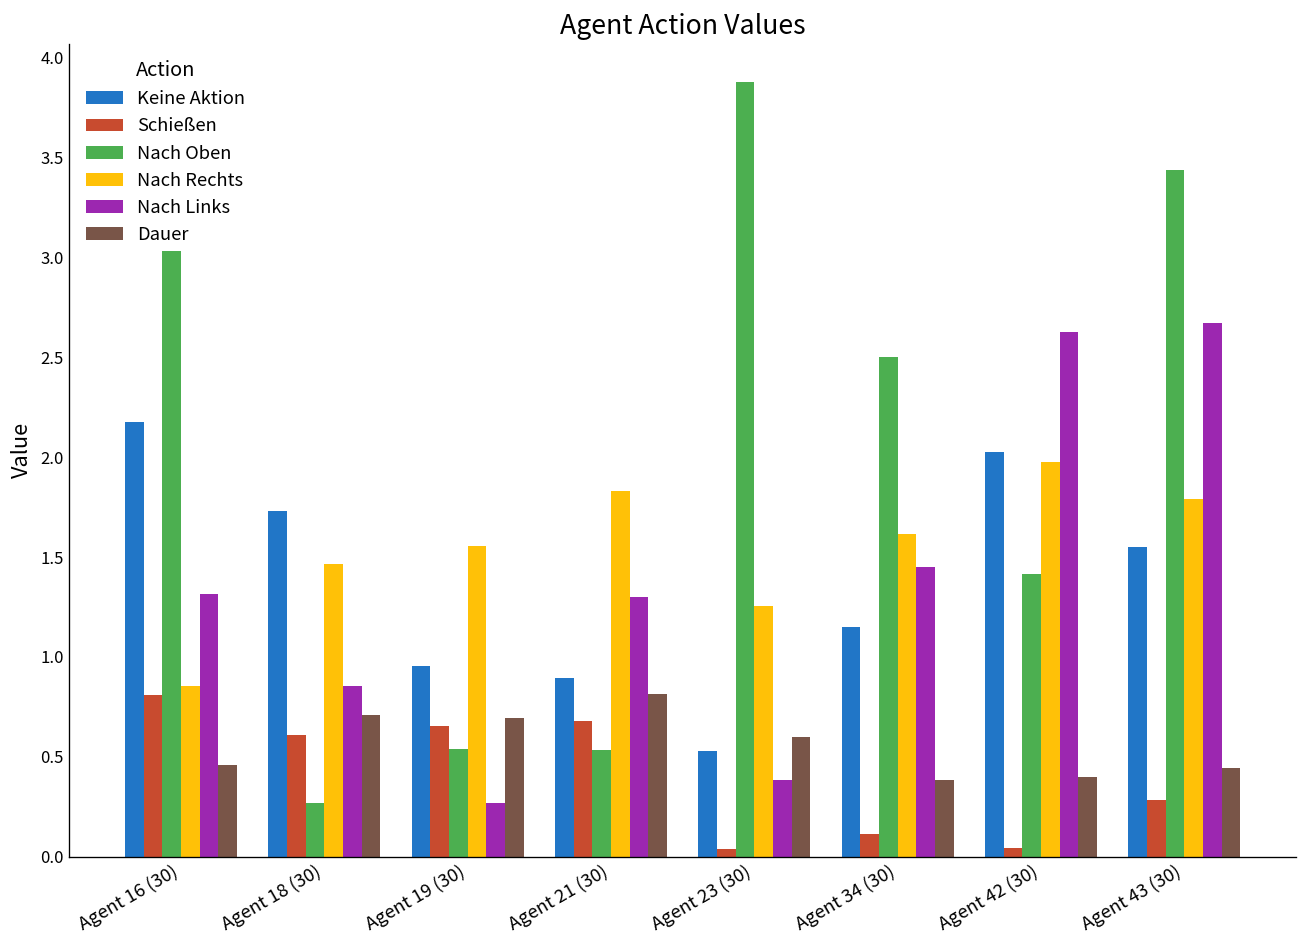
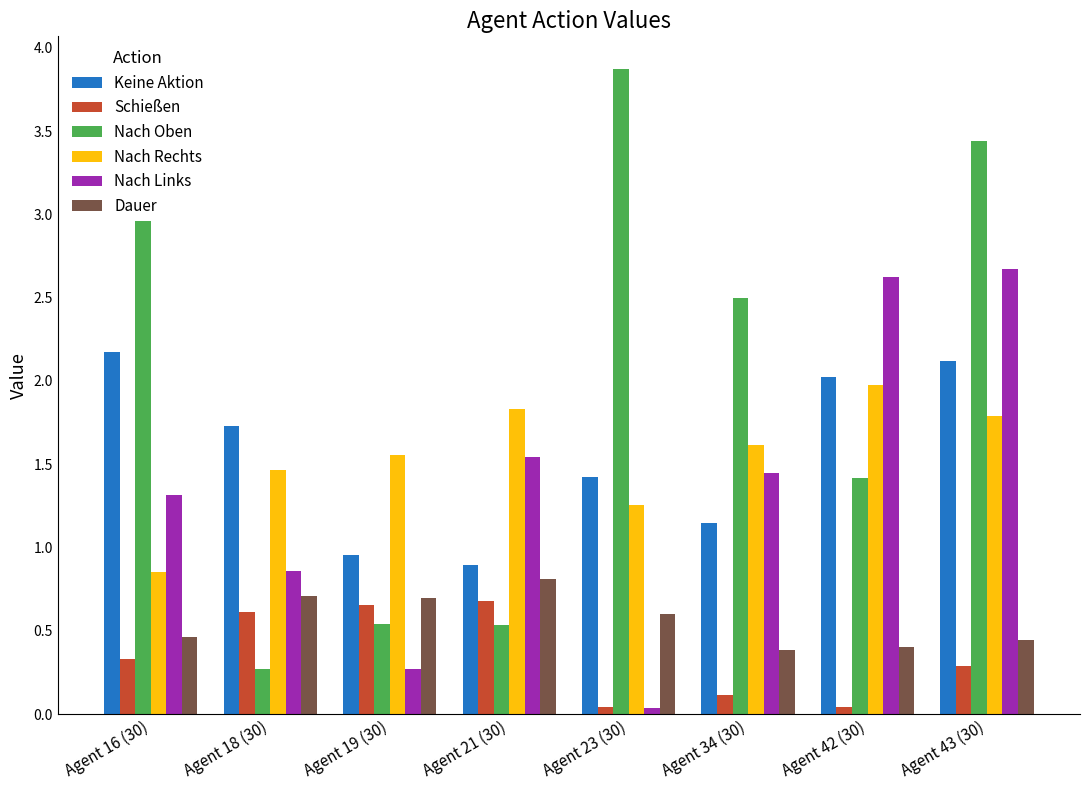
  {
    "Keine Aktion": {
      "Agent 16 (30)": 2.18,
      "Agent 18 (30)": 1.73,
      "Agent 19 (30)": 0.96,
      "Agent 21 (30)": 0.89,
-     "Agent 23 (30)": 0.53,
+     "Agent 23 (30)": 1.42,
      "Agent 34 (30)": 1.15,
      "Agent 42 (30)": 2.02,
-     "Agent 43 (30)": 1.55
+     "Agent 43 (30)": 2.12
    },
    "Schießen": {
-     "Agent 16 (30)": 0.81,
+     "Agent 16 (30)": 0.33,
      "Agent 18 (30)": 0.61,
      "Agent 19 (30)": 0.66,
      "Agent 21 (30)": 0.68,
      "Agent 23 (30)": 0.04,
      "Agent 34 (30)": 0.11,
      "Agent 42 (30)": 0.04,
      "Agent 43 (30)": 0.29
    },
    "Nach Oben": {
      "Agent 18 (30)": 0.27,
      "Agent 19 (30)": 0.54,
      "Agent 21 (30)": 0.54,
      "Agent 23 (30)": 3.87,
      "Agent 34 (30)": 2.50,
      "Agent 42 (30)": 1.42,
      "Agent 43 (30)": 3.44
    },
    "Nach Rechts": {
      "Agent 16 (30)": 0.85,
      "Agent 18 (30)": 1.46,
      "Agent 19 (30)": 1.56,
      "Agent 21 (30)": 1.83,
      "Agent 23 (30)": 1.26,
      "Agent 34 (30)": 1.61,
      "Agent 42 (30)": 1.97,
      "Agent 43 (30)": 1.79
    },
    "Nach Links": {
      "Agent 16 (30)": 1.31,
      "Agent 18 (30)": 0.86,
      "Agent 19 (30)": 0.27,
-     "Agent 21 (30)": 1.30,
-     "Agent 23 (30)": 0.39,
+     "Agent 21 (30)": 1.54,
+     "Agent 23 (30)": 0.03,
      "Agent 34 (30)": 1.45,
      "Agent 42 (30)": 2.62,
      "Agent 43 (30)": 2.67
    },
    "Dauer": {
      "Agent 16 (30)": 0.46,
      "Agent 18 (30)": 0.71,
      "Agent 19 (30)": 0.70,
      "Agent 21 (30)": 0.81,
      "Agent 23 (30)": 0.60,
      "Agent 34 (30)": 0.38,
      "Agent 42 (30)": 0.40,
      "Agent 43 (30)": 0.44
    }
  }
